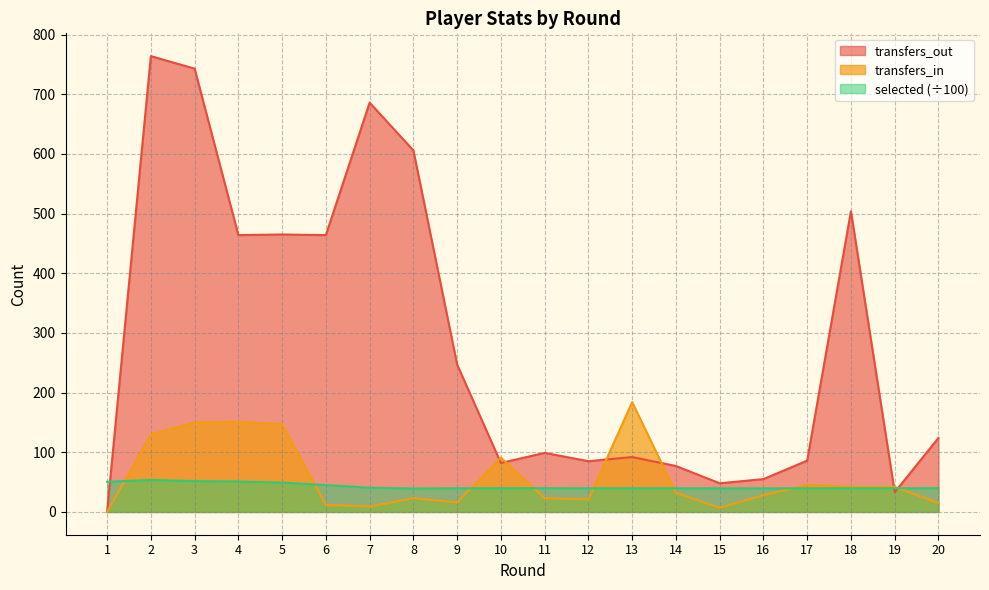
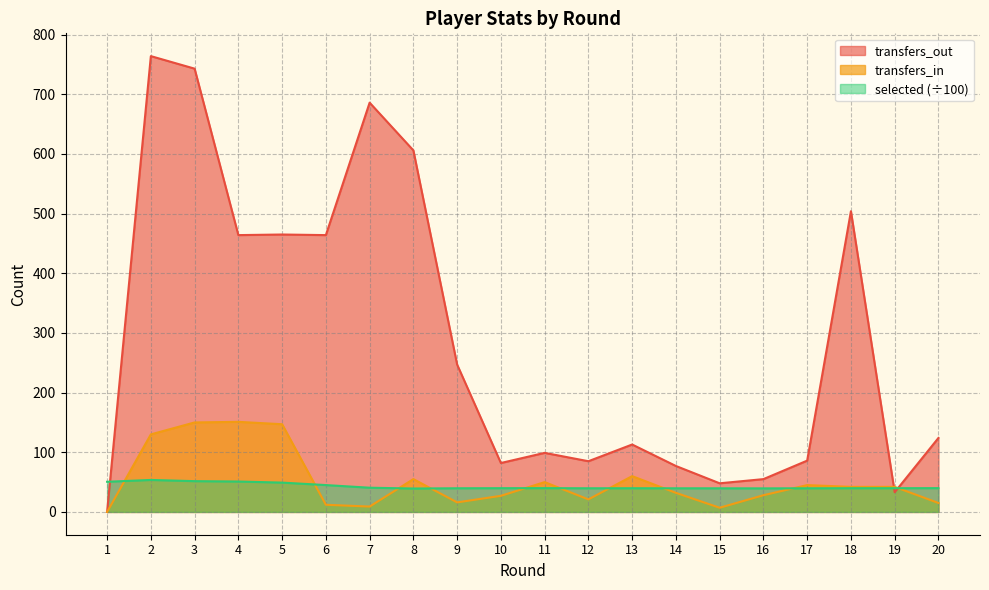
  {
    "transfers_out": {
      "2": 760,
      "3": 740,
      "4": 460,
      "5": 470,
      "6": 460,
      "7": 690,
      "8": 610,
      "9": 250,
      "10": 80,
      "11": 100,
      "12": 90,
-     "13": 90,
+     "13": 110,
      "14": 80,
      "15": 50,
      "16": 60,
      "17": 90,
      "18": 500,
      "19": 30,
      "20": 120
    },
    "transfers_in": {
      "2": 130,
      "3": 150,
      "4": 150,
      "5": 150,
      "6": 10,
      "7": 10,
-     "8": 20,
+     "8": 60,
      "9": 20,
-     "10": 90,
-     "11": 20,
+     "10": 30,
+     "11": 50,
      "12": 20,
-     "13": 180,
+     "13": 60,
      "14": 30,
      "15": 10,
      "16": 30,
      "17": 50,
      "20": 20
    },
    "selected (÷100)": {
      "1": 50,
      "2": 50,
      "3": 50,
      "4": 50,
      "5": 50,
      "6": 50,
      "7": 40,
      "8": 40,
      "9": 40,
      "10": 40,
      "11": 40,
      "12": 40,
      "13": 40,
      "14": 40,
      "15": 40,
      "16": 40,
      "17": 40,
      "20": 40
    }
  }
